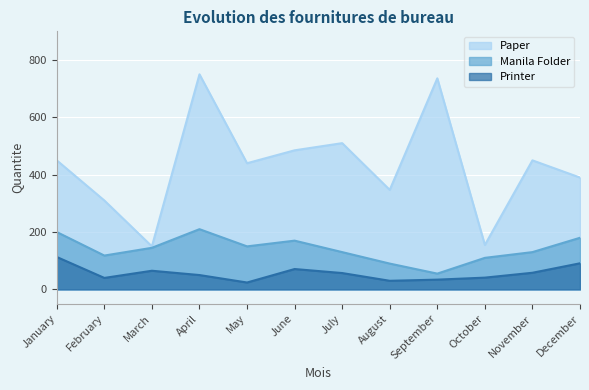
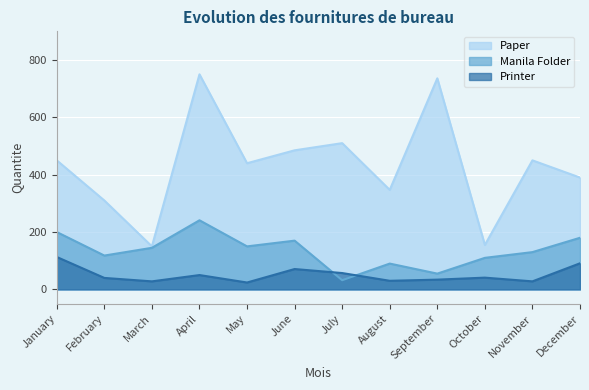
  {
    "Paper": {
      "January": 450,
      "February": 310,
      "April": 750,
      "May": 440,
      "June": 490,
      "July": 510,
      "August": 350,
      "September": 740,
      "October": 160,
      "November": 450,
      "December": 390
    },
    "Manila Folder": {
      "January": 200,
      "February": 120,
-     "April": 210,
+     "April": 240,
      "May": 150,
      "June": 170,
-     "July": 130,
+     "July": 30,
      "August": 90,
      "September": 60,
      "October": 110,
      "November": 130,
      "December": 180
    },
    "Printer": {
      "January": 110,
      "February": 40,
-     "March": 70,
+     "March": 30,
      "April": 50,
      "May": 20,
      "June": 70,
      "July": 60,
      "August": 30,
      "September": 30,
      "October": 40,
-     "November": 60,
+     "November": 30,
      "December": 90
    }
  }
